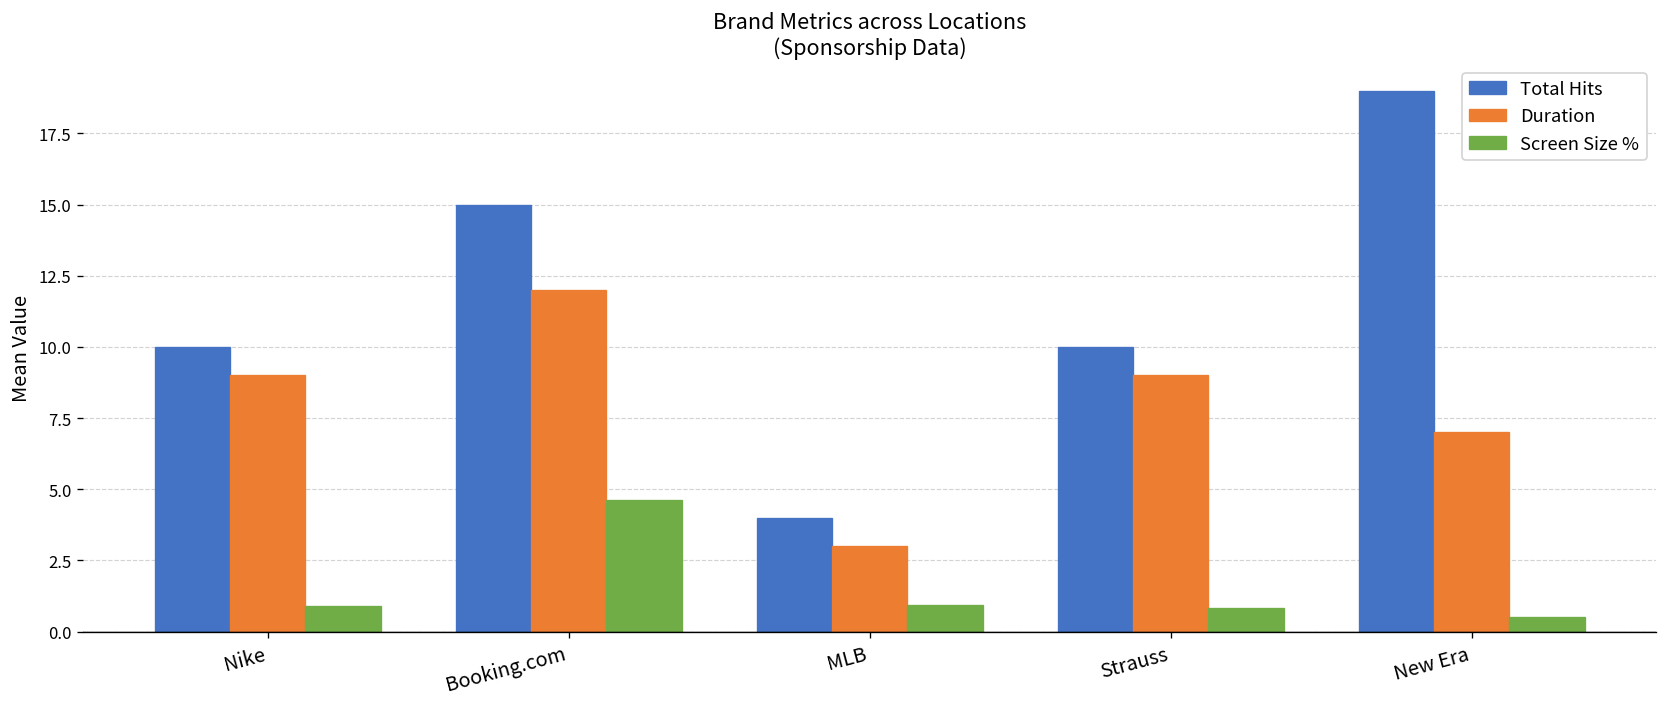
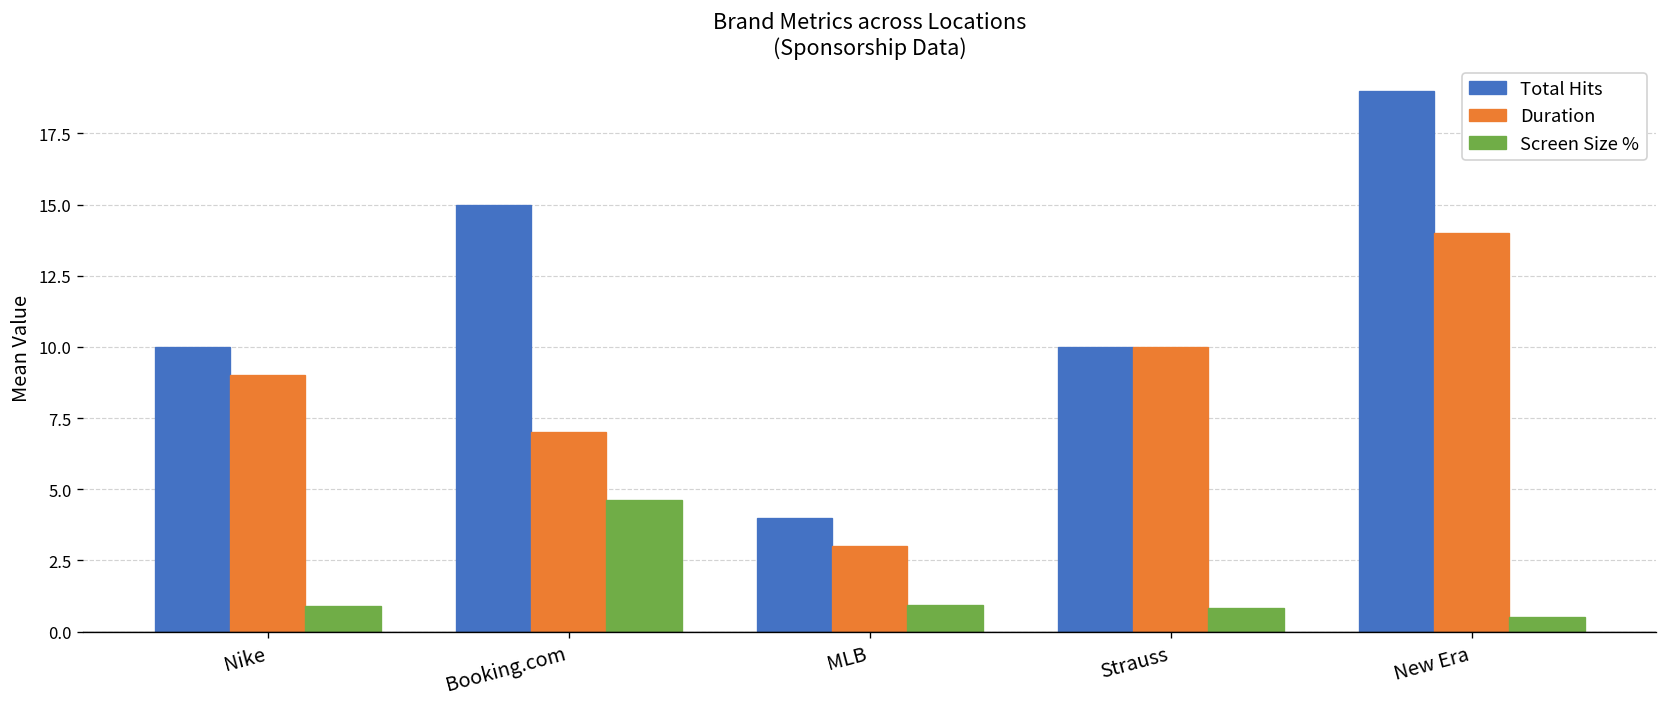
  {
    "Total Hits": {
      "Nike": 10,
      "Booking.com": 15,
      "MLB": 4,
      "Strauss": 10,
      "New Era": 19
    },
    "Duration": {
      "Nike": 9,
-     "Booking.com": 12,
+     "Booking.com": 7,
      "MLB": 3,
-     "Strauss": 9,
-     "New Era": 7
+     "Strauss": 10,
+     "New Era": 14
    },
    "Screen Size %": {
      "Nike": 0.9,
      "Booking.com": 4.6,
      "MLB": 1,
      "Strauss": 0.8,
      "New Era": 0.5
    }
  }
